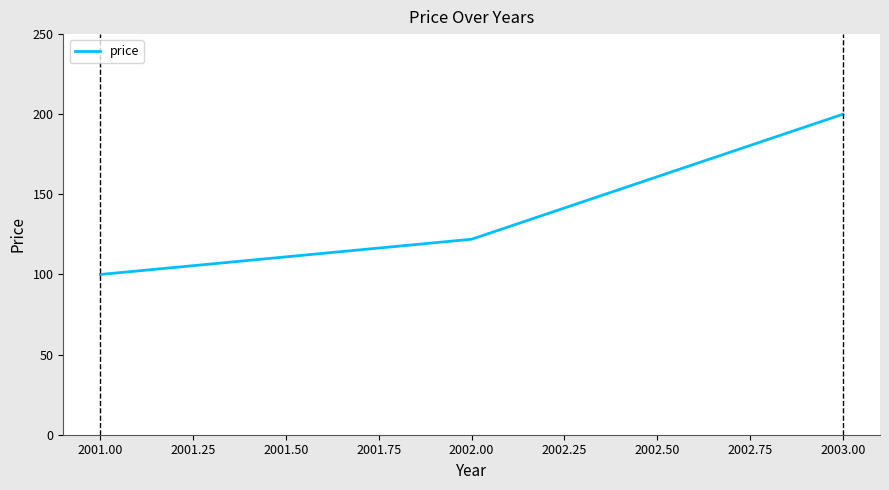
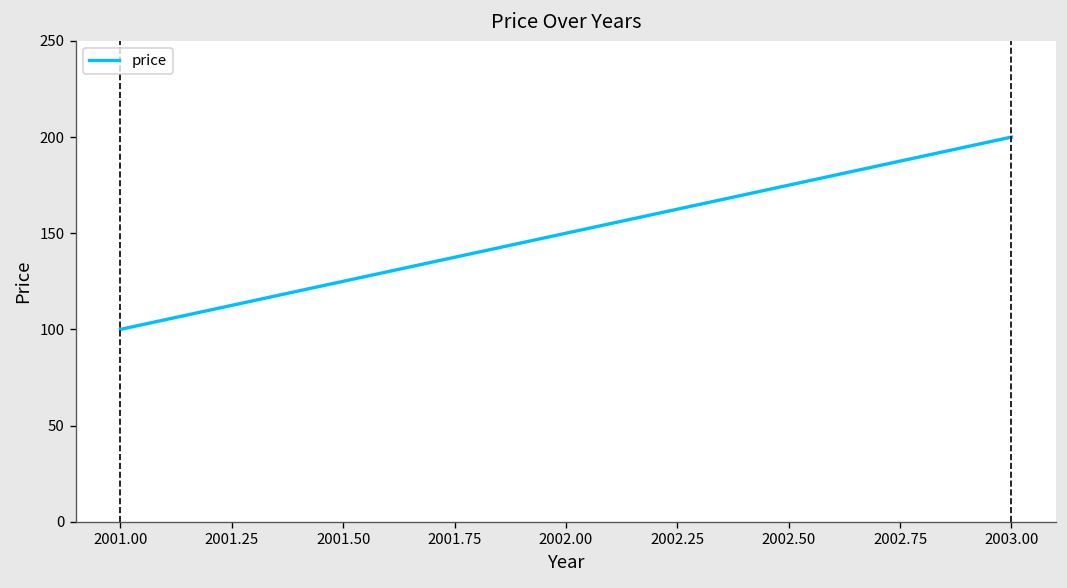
  {
    "2001.00": 100,
-   "2002.00": 122,
+   "2002.00": 150,
    "2003.00": 200
  }
